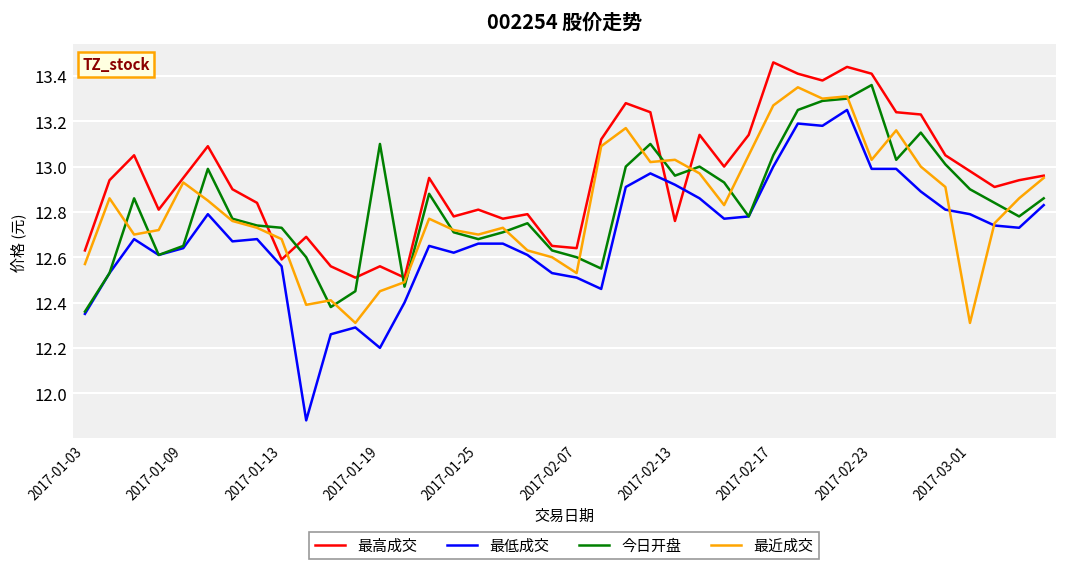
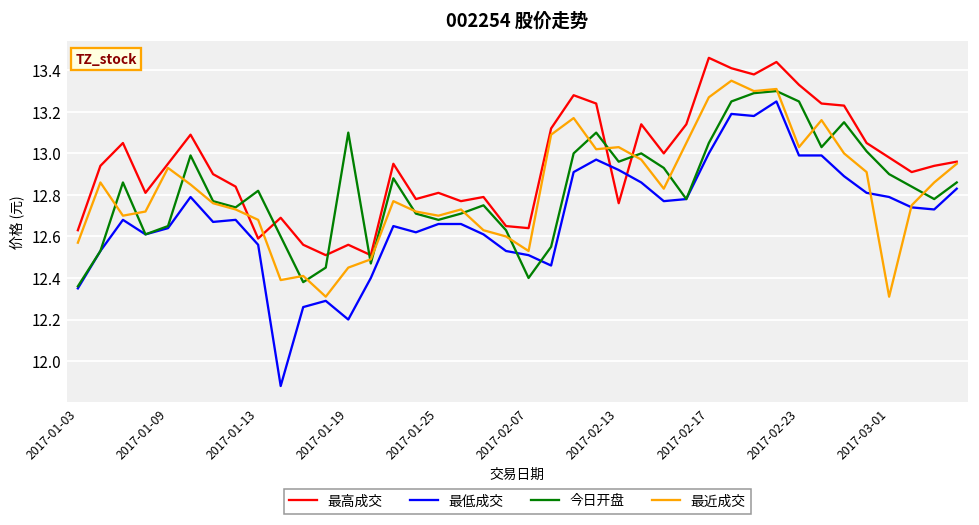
  {
    "最高成交": {
      "2017-01-03": 12.63,
      "2017-01-09": 12.95,
      "2017-01-13": 12.59,
      "2017-01-19": 12.56,
      "2017-01-25": 12.81,
      "2017-02-07": 12.64,
      "2017-02-13": 12.76,
      "2017-02-17": 13.46,
-     "2017-02-23": 13.41,
+     "2017-02-23": 13.33,
      "2017-03-01": 12.98
    },
    "最低成交": {
      "2017-01-13": 12.56,
      "2017-01-19": 12.20,
      "2017-01-25": 12.66,
      "2017-02-07": 12.51,
      "2017-02-13": 12.92,
      "2017-02-17": 13.00,
      "2017-02-23": 12.99,
      "2017-03-01": 12.79
    },
    "今日开盘": {
-     "2017-01-13": 12.73,
+     "2017-01-13": 12.82,
      "2017-01-19": 13.10,
      "2017-01-25": 12.68,
-     "2017-02-07": 12.6,
+     "2017-02-07": 12.4,
      "2017-02-13": 12.96,
      "2017-02-17": 13.05,
-     "2017-02-23": 13.36,
+     "2017-02-23": 13.25,
      "2017-03-01": 12.90
    },
    "最近成交": {
      "2017-01-03": 12.57,
      "2017-01-09": 12.93,
      "2017-01-13": 12.68,
      "2017-01-19": 12.45,
      "2017-01-25": 12.70,
      "2017-02-07": 12.53,
      "2017-02-13": 13.03,
      "2017-02-17": 13.27,
      "2017-02-23": 13.03,
      "2017-03-01": 12.31
    }
  }
